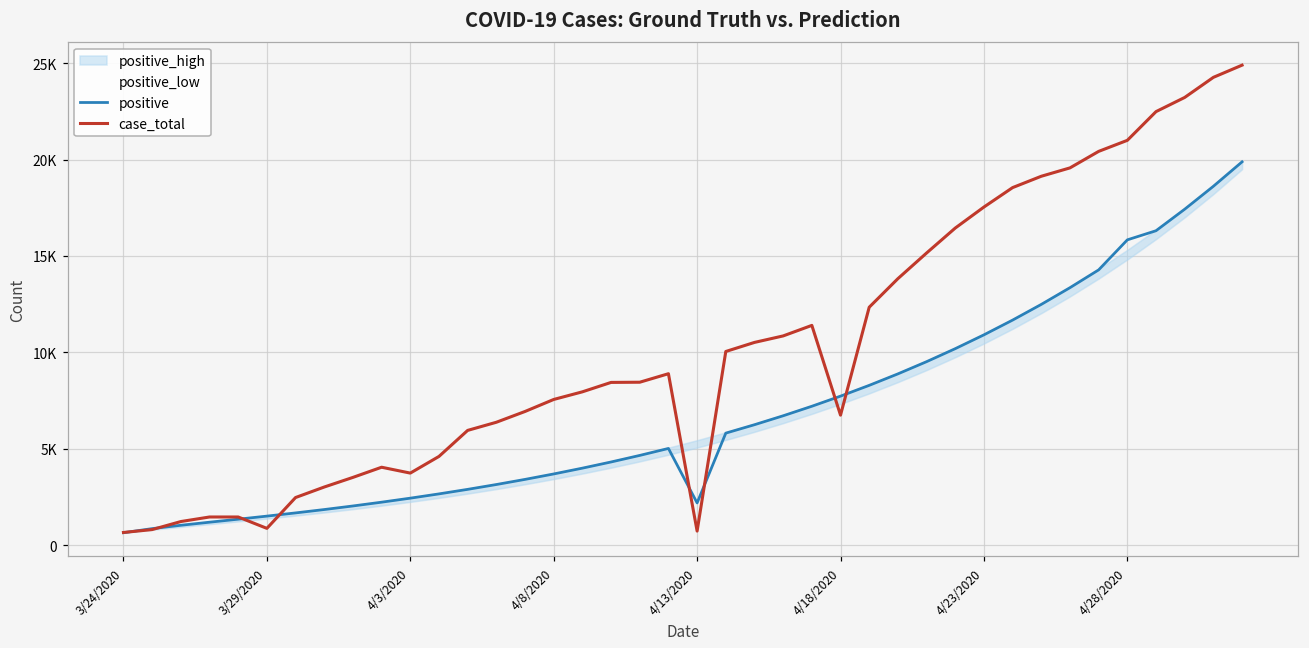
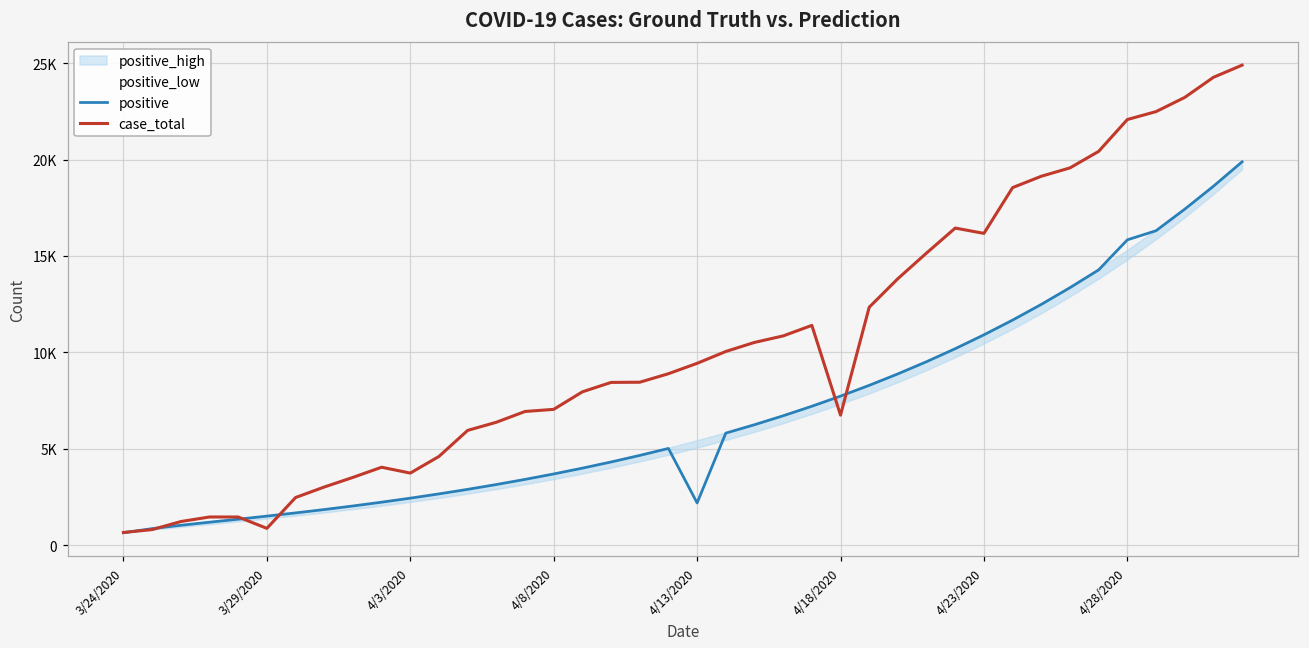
  {
    "positive": {
      "4/13/2020": 2200,
      "4/28/2020": 15800
    },
    "case_total": {
      "3/29/2020": 900,
      "4/3/2020": 3700,
-     "4/8/2020": 7600,
-     "4/13/2020": 700,
+     "4/8/2020": 7000,
+     "4/13/2020": 9400,
      "4/18/2020": 6700,
-     "4/23/2020": 17500,
-     "4/28/2020": 21000
+     "4/23/2020": 16200,
+     "4/28/2020": 22100
    }
  }
